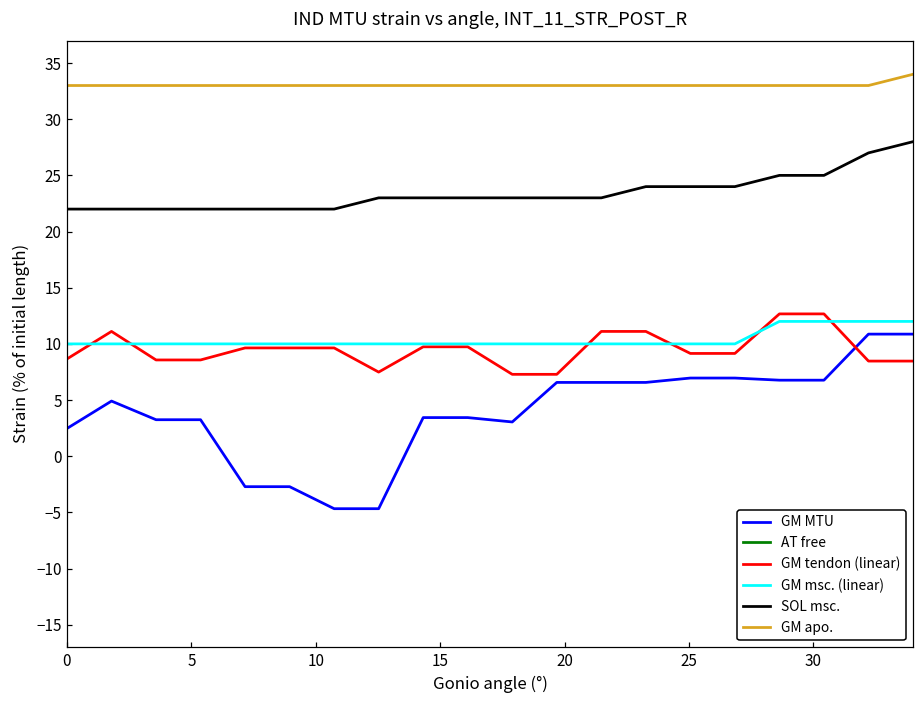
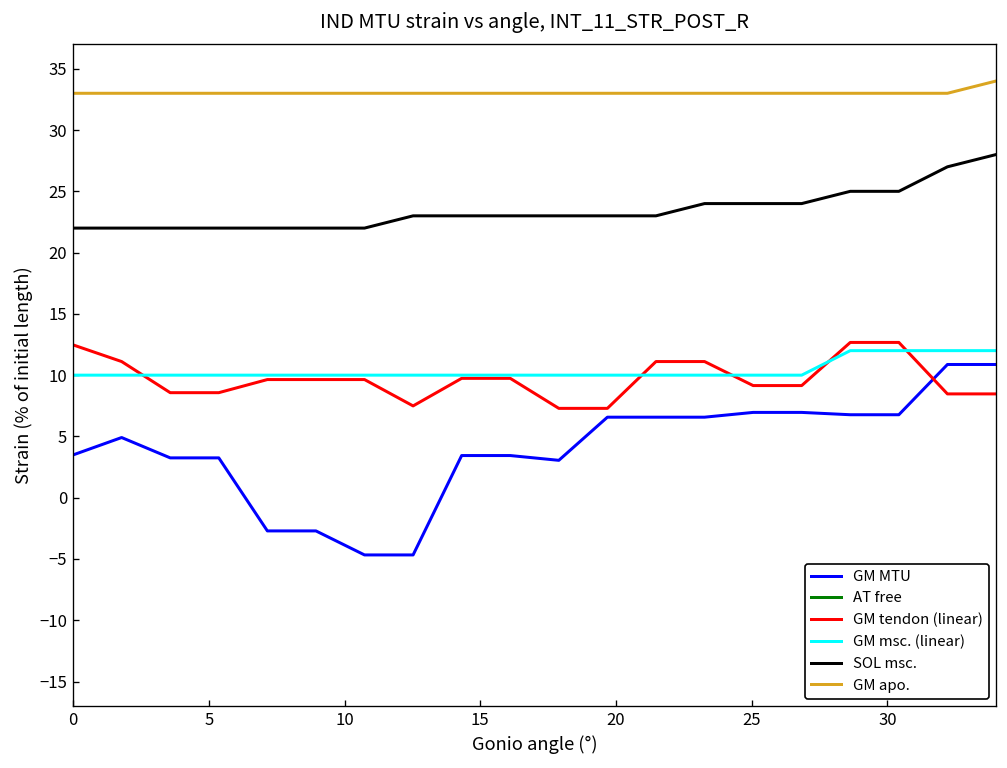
  {
    "GM MTU": {
-     "0": 2.5
+     "0": 3.5
    },
    "GM tendon (linear)": {
-     "0": 8.7
+     "0": 12.5
    },
    "GM msc. (linear)": {
      "0": 10.0
    },
    "SOL msc.": {
      "0": 22.0
    },
    "GM apo.": {
      "0": 33.0
    }
  }
